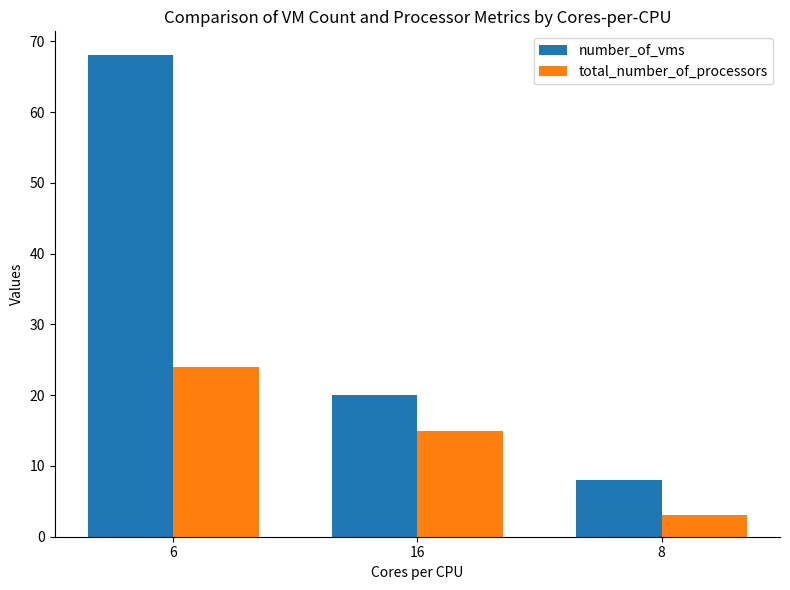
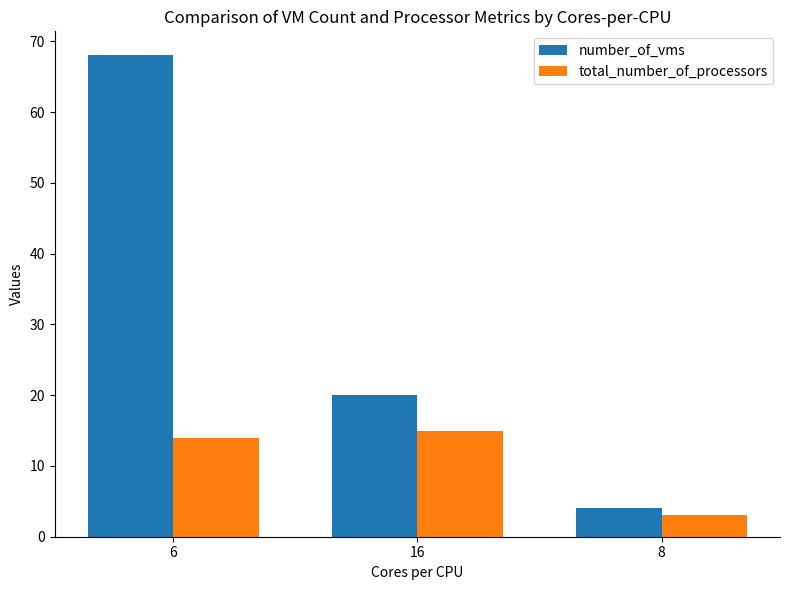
  {
    "number_of_vms": {
      "6": 68,
      "16": 20,
-     "8": 8
+     "8": 4
    },
    "total_number_of_processors": {
-     "6": 24,
+     "6": 14,
      "16": 15,
      "8": 3
    }
  }
